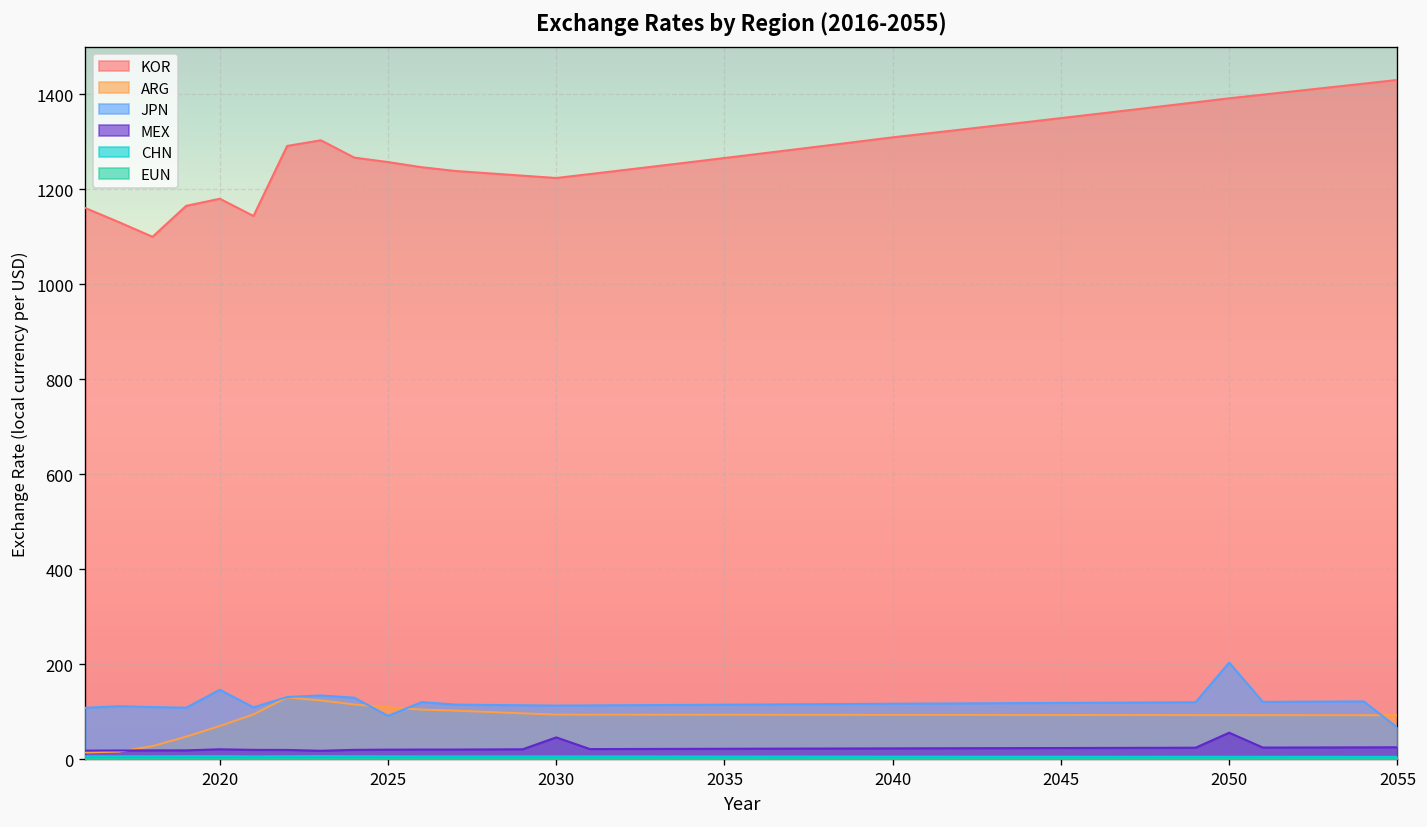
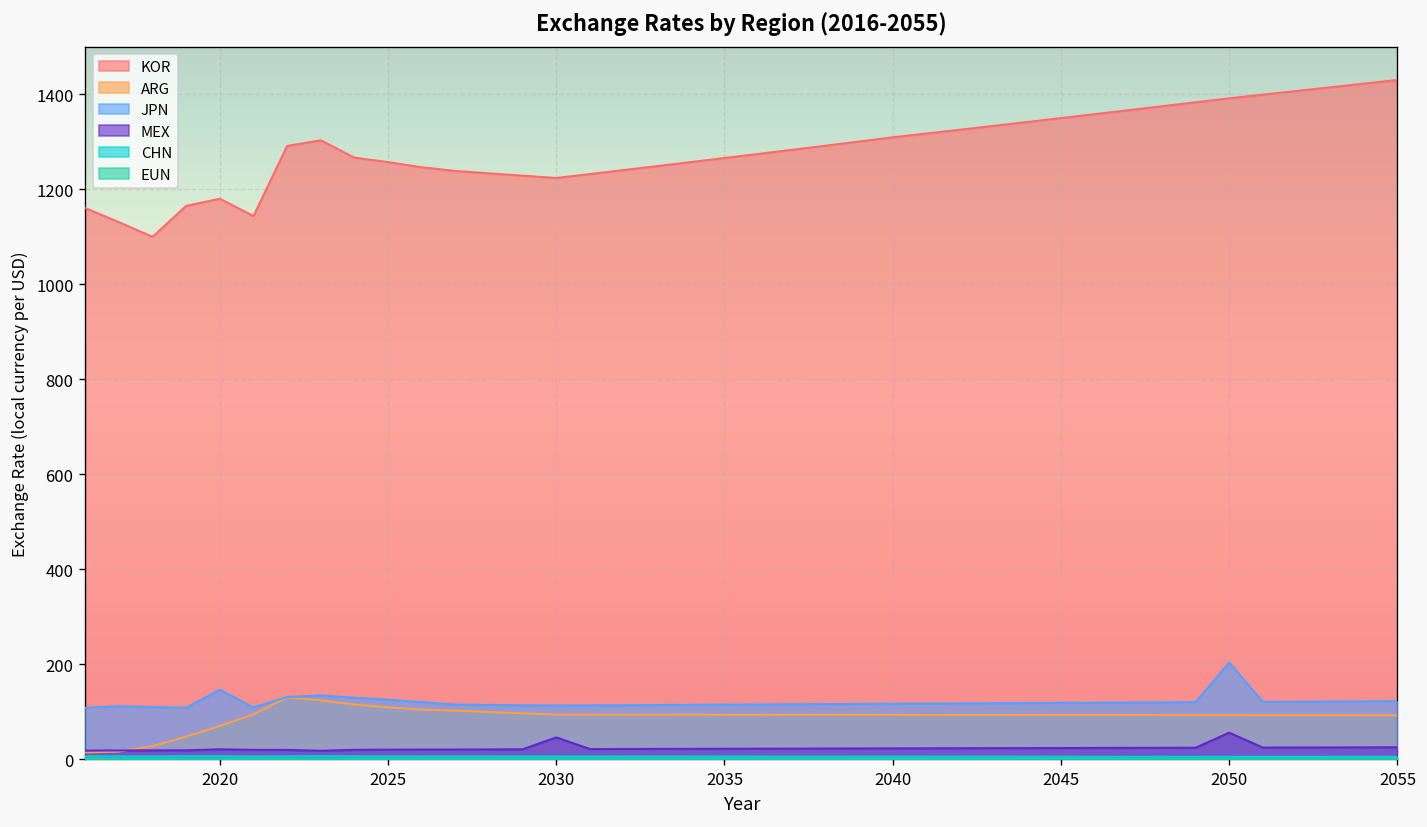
  {
    "JPN": {
      "2020": 150,
-     "2025": 90,
+     "2025": 130,
      "2030": 110,
      "2035": 120,
      "2040": 120,
      "2045": 120,
      "2050": 200,
-     "2055": 70
+     "2055": 120
    },
    "MEX": {
      "2020": 20,
      "2025": 20,
      "2030": 50,
      "2035": 20,
      "2040": 20,
      "2045": 20,
      "2050": 60,
      "2055": 30
    }
  }
